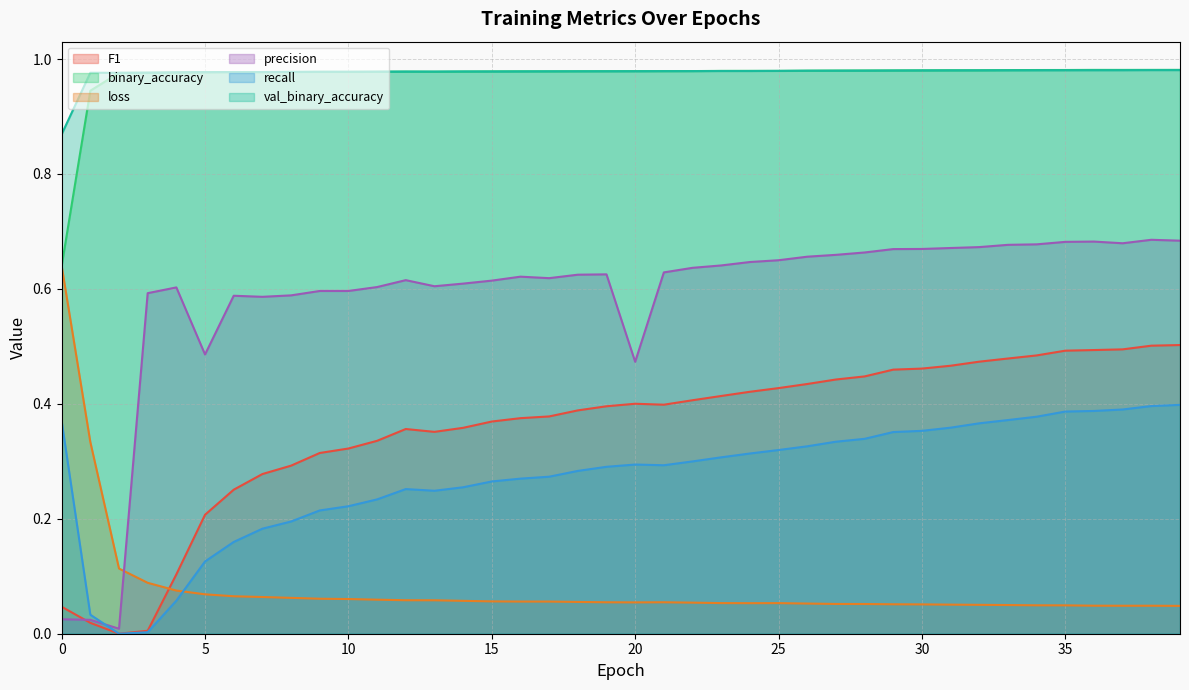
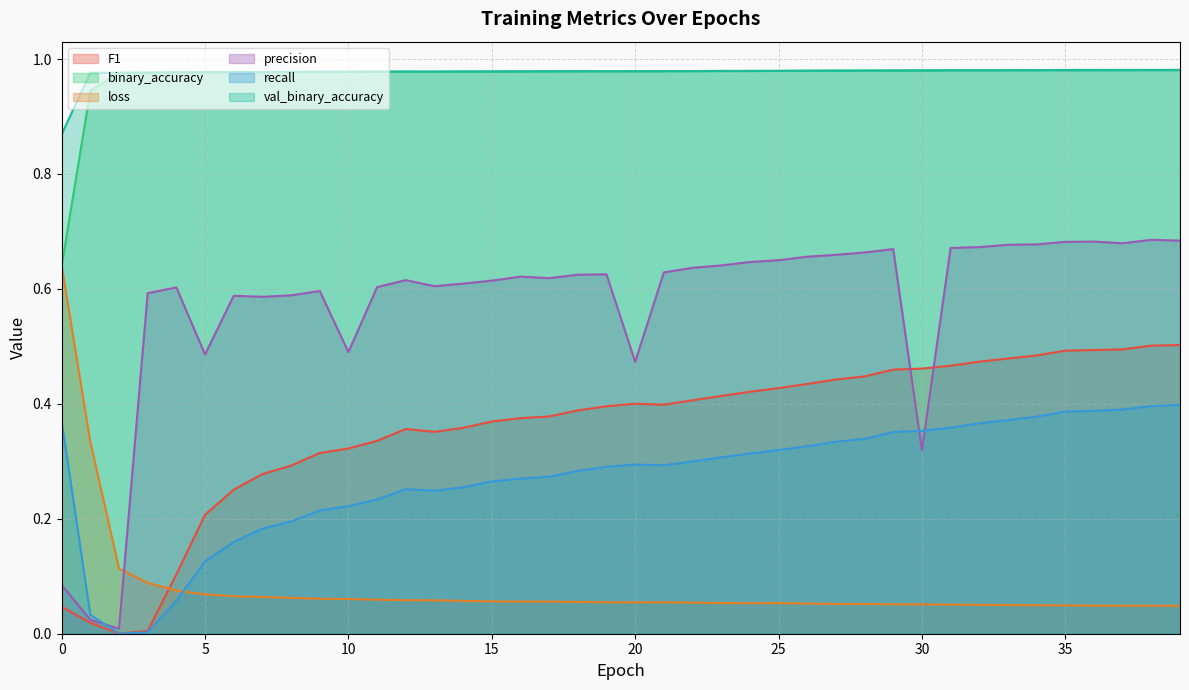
  {
    "precision": {
-     "0": 0.03,
+     "0": 0.08,
      "5": 0.49,
-     "10": 0.60,
+     "10": 0.49,
      "15": 0.61,
      "20": 0.47,
      "25": 0.65,
-     "30": 0.67,
+     "30": 0.32,
      "35": 0.68
    }
  }
